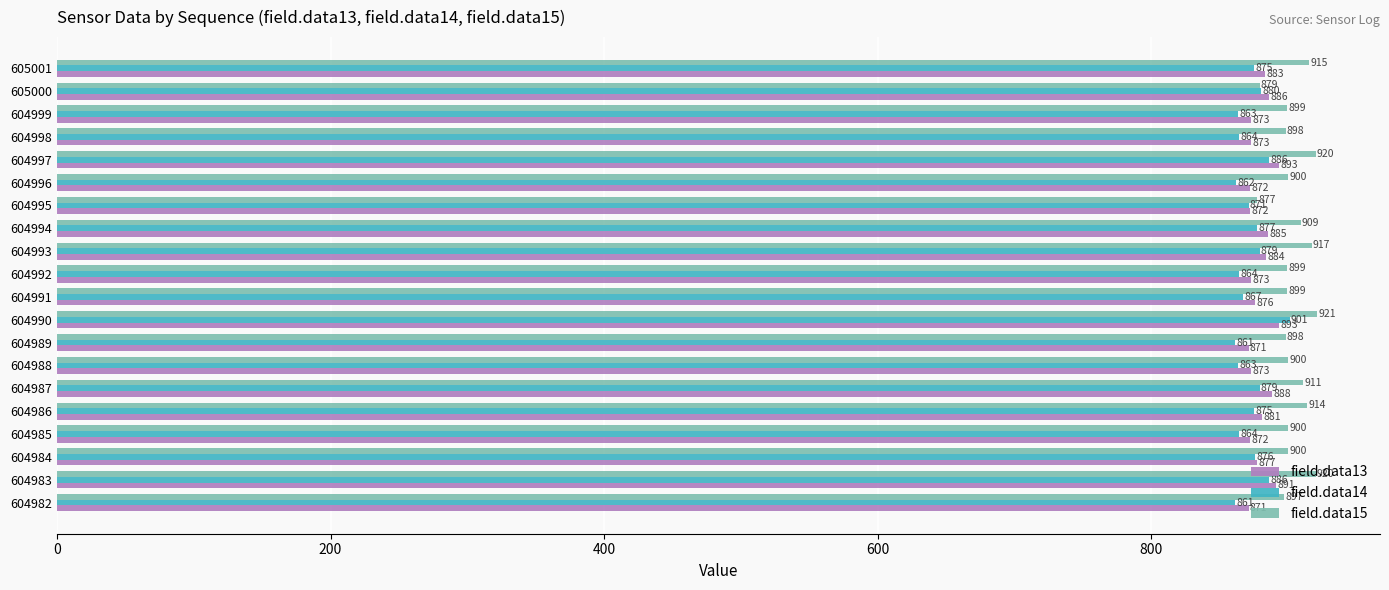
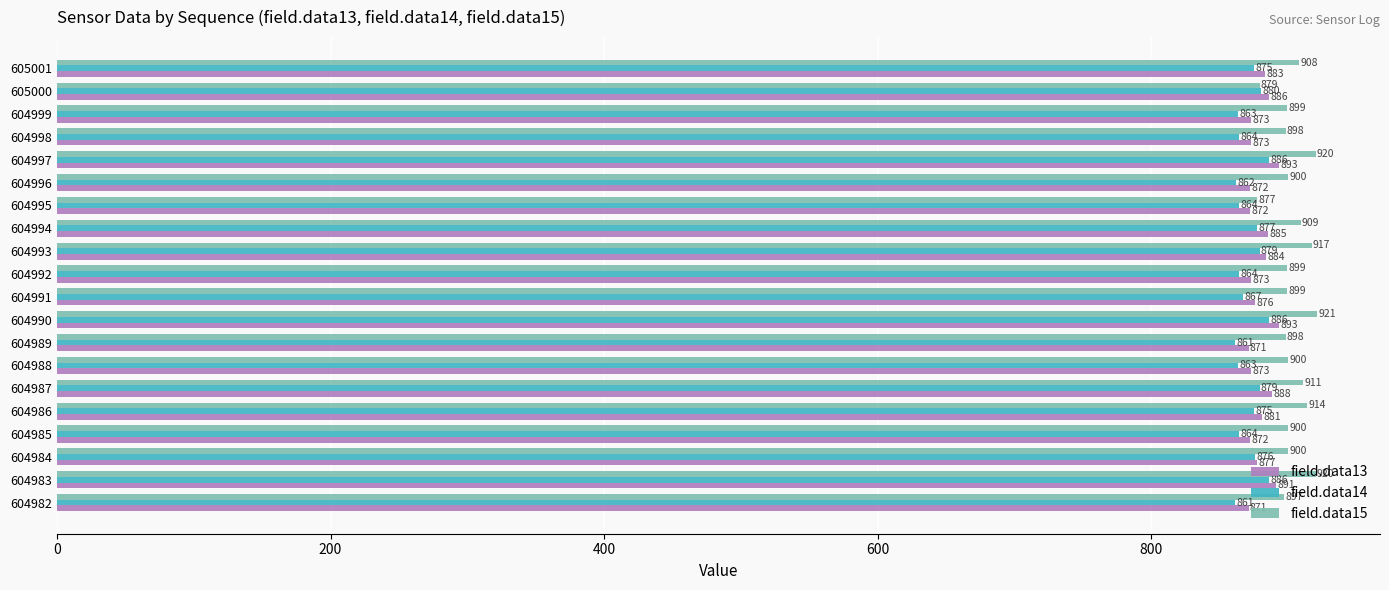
  {
    "field.data13": {
      "604999": 873,
      "604998": 873,
      "604996": 872,
      "604992": 873,
      "604991": 876,
      "604989": 871,
      "604988": 873,
      "604987": 888,
      "604982": 871
    },
    "field.data14": {
      "604999": 863,
      "604998": 864,
      "604996": 862,
-     "604995": 871,
+     "604995": 864,
      "604992": 864,
      "604991": 867,
-     "604990": 901,
+     "604990": 886,
      "604989": 861,
      "604988": 863,
      "604987": 879,
      "604982": 861
    },
    "field.data15": {
-     "605001": 915,
+     "605001": 908,
      "604999": 899,
      "604998": 898,
      "604997": 920,
      "604996": 900,
      "604994": 909,
      "604993": 917,
      "604992": 899,
      "604991": 899,
      "604990": 921,
      "604989": 898,
      "604988": 900,
      "604987": 911,
      "604986": 914,
      "604985": 900,
      "604984": 900,
      "604983": 920,
      "604982": 897
    }
  }
